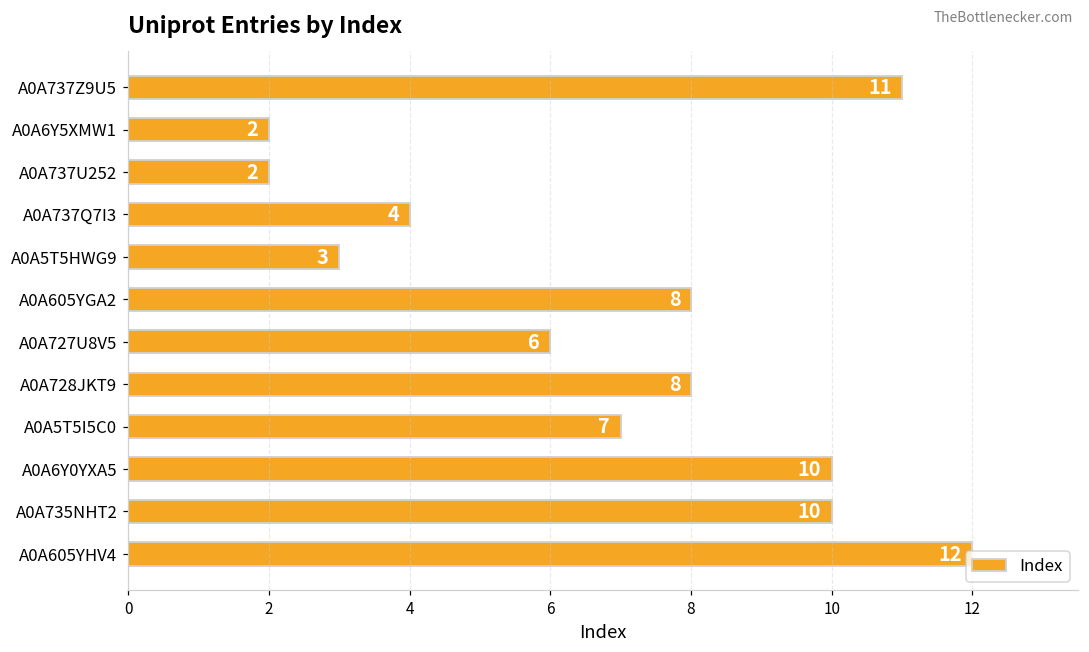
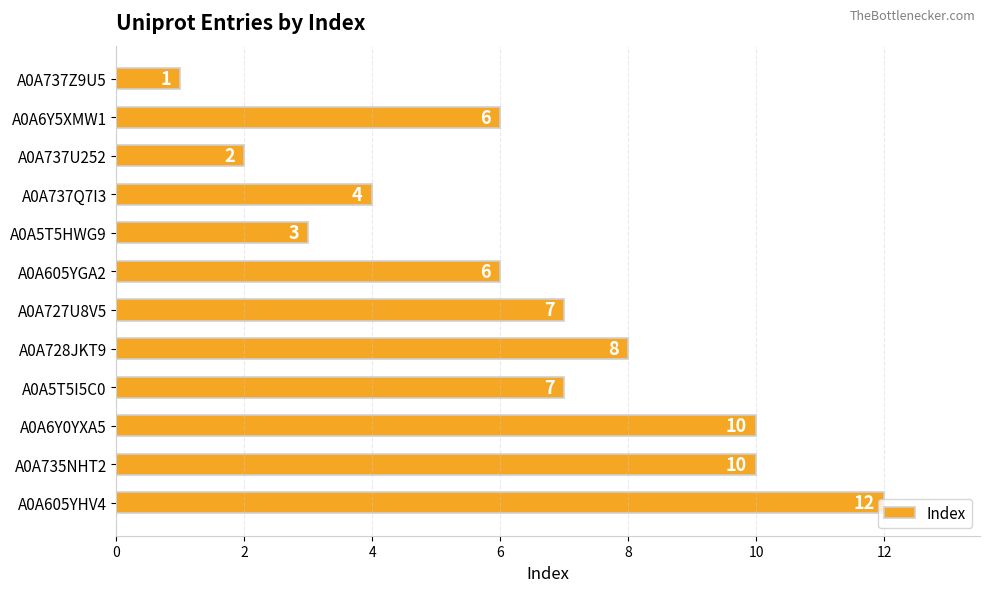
  {
-   "A0A737Z9U5": 11,
-   "A0A6Y5XMW1": 2,
+   "A0A737Z9U5": 1,
+   "A0A6Y5XMW1": 6,
    "A0A737U252": 2,
    "A0A737Q7I3": 4,
    "A0A5T5HWG9": 3,
-   "A0A605YGA2": 8,
-   "A0A727U8V5": 6,
+   "A0A605YGA2": 6,
+   "A0A727U8V5": 7,
    "A0A728JKT9": 8,
    "A0A5T5I5C0": 7,
    "A0A6Y0YXA5": 10,
    "A0A735NHT2": 10
  }
